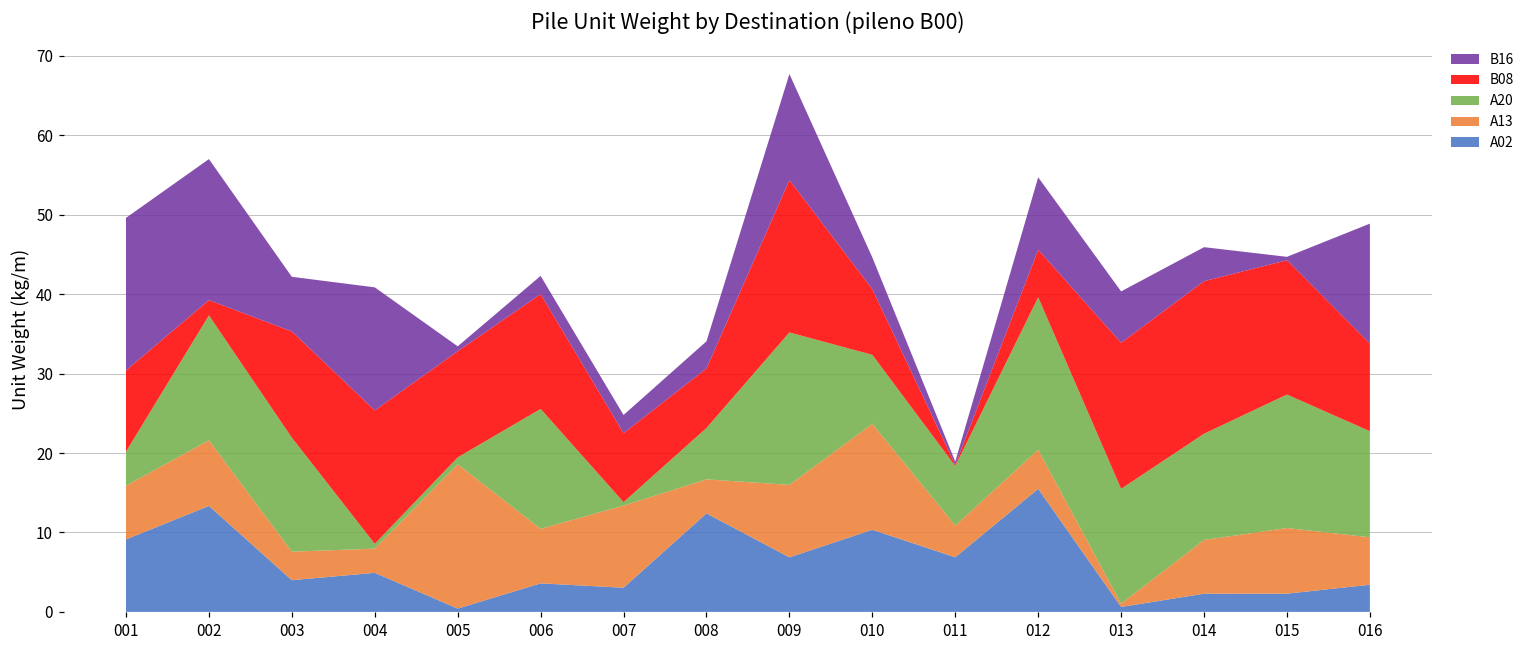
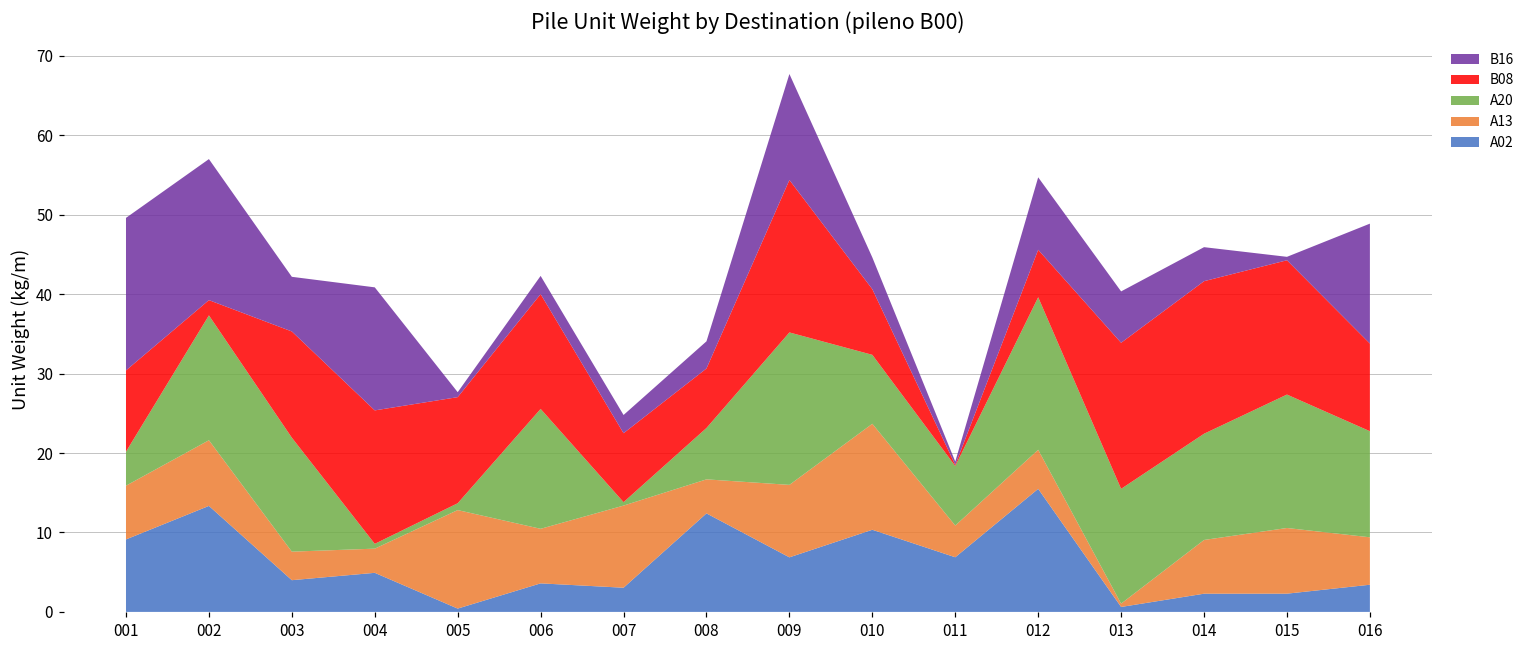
  {
    "A02": {
      "001": 9,
      "002": 13,
      "003": 4,
      "004": 5,
      "005": 0,
      "006": 4,
      "007": 3,
      "008": 12,
      "009": 7,
      "010": 10,
      "011": 7,
      "012": 15,
      "013": 1,
      "014": 2,
      "015": 2,
      "016": 3
    },
    "A13": {
      "001": 7,
      "002": 8,
      "003": 4,
      "004": 3,
-     "005": 18,
+     "005": 12,
      "006": 7,
      "007": 10,
      "008": 4,
      "009": 9,
      "010": 13,
      "011": 4,
      "012": 5,
      "013": 0,
      "014": 7,
      "015": 8,
      "016": 6
    },
    "A20": {
      "001": 4,
      "002": 16,
      "003": 14,
      "004": 1,
      "005": 1,
      "006": 15,
      "007": 0,
      "008": 6,
      "009": 19,
      "010": 9,
      "012": 19,
      "013": 14,
      "014": 13,
      "015": 17,
      "016": 13
    },
    "B08": {
      "001": 10,
      "002": 2,
      "003": 13,
      "004": 17,
      "005": 13,
      "006": 14,
      "007": 9,
      "008": 7,
      "009": 19,
      "010": 8,
      "012": 6,
      "013": 18,
      "014": 19,
      "015": 17,
      "016": 11
    },
    "B16": {
      "001": 19,
      "002": 18,
      "003": 7,
      "004": 15,
      "005": 1,
      "006": 2,
      "007": 2,
      "008": 3,
      "009": 13,
      "010": 4,
      "011": 0,
      "012": 9,
      "013": 6,
      "014": 4,
      "015": 0,
      "016": 15
    }
  }
